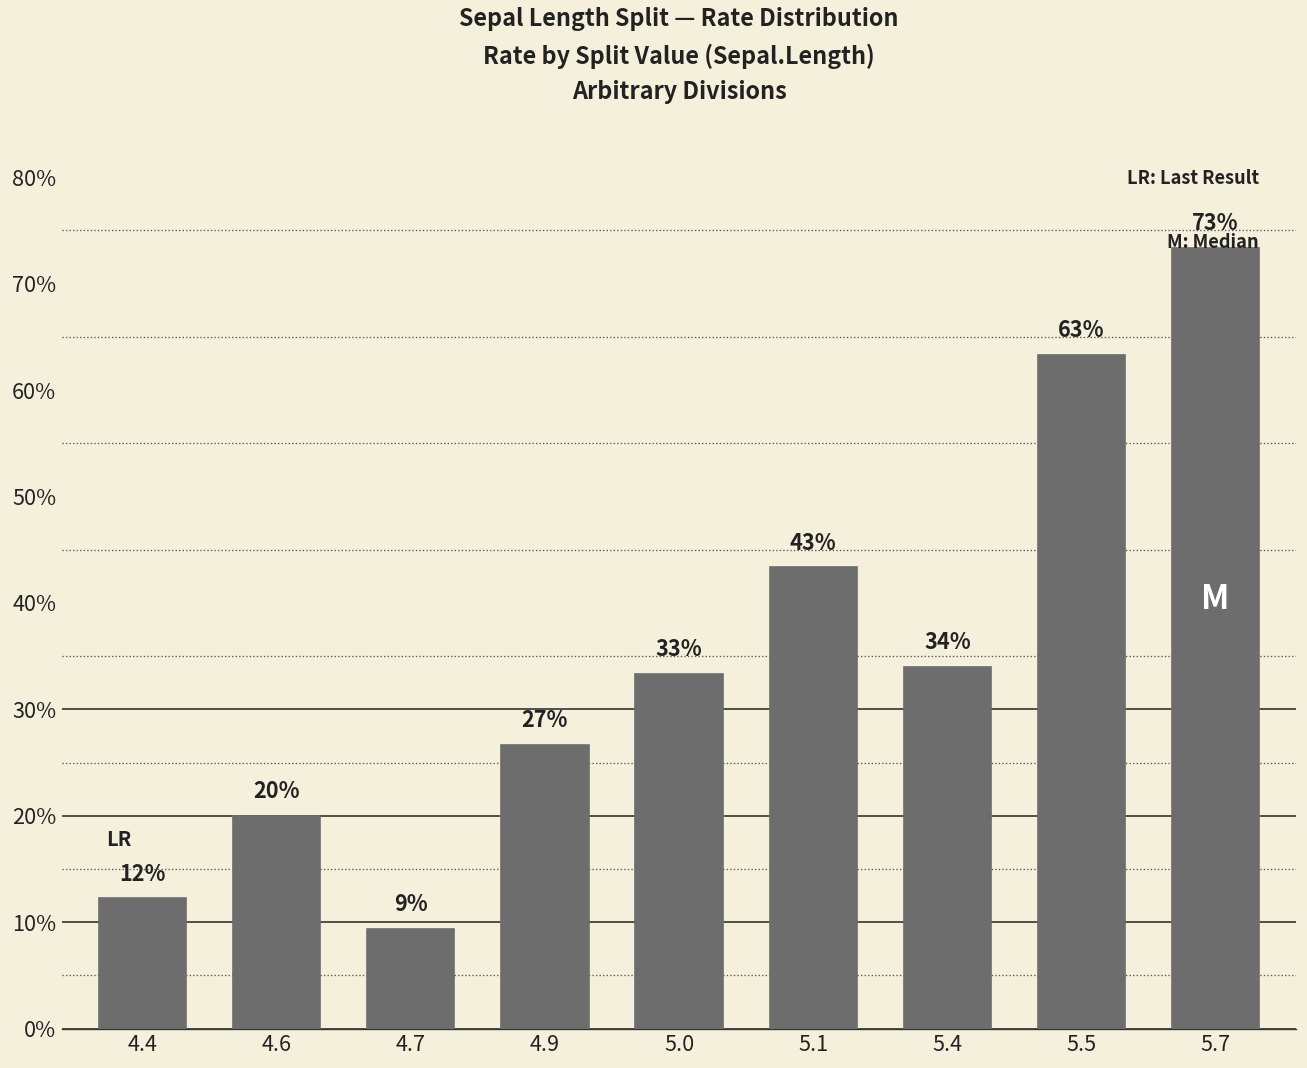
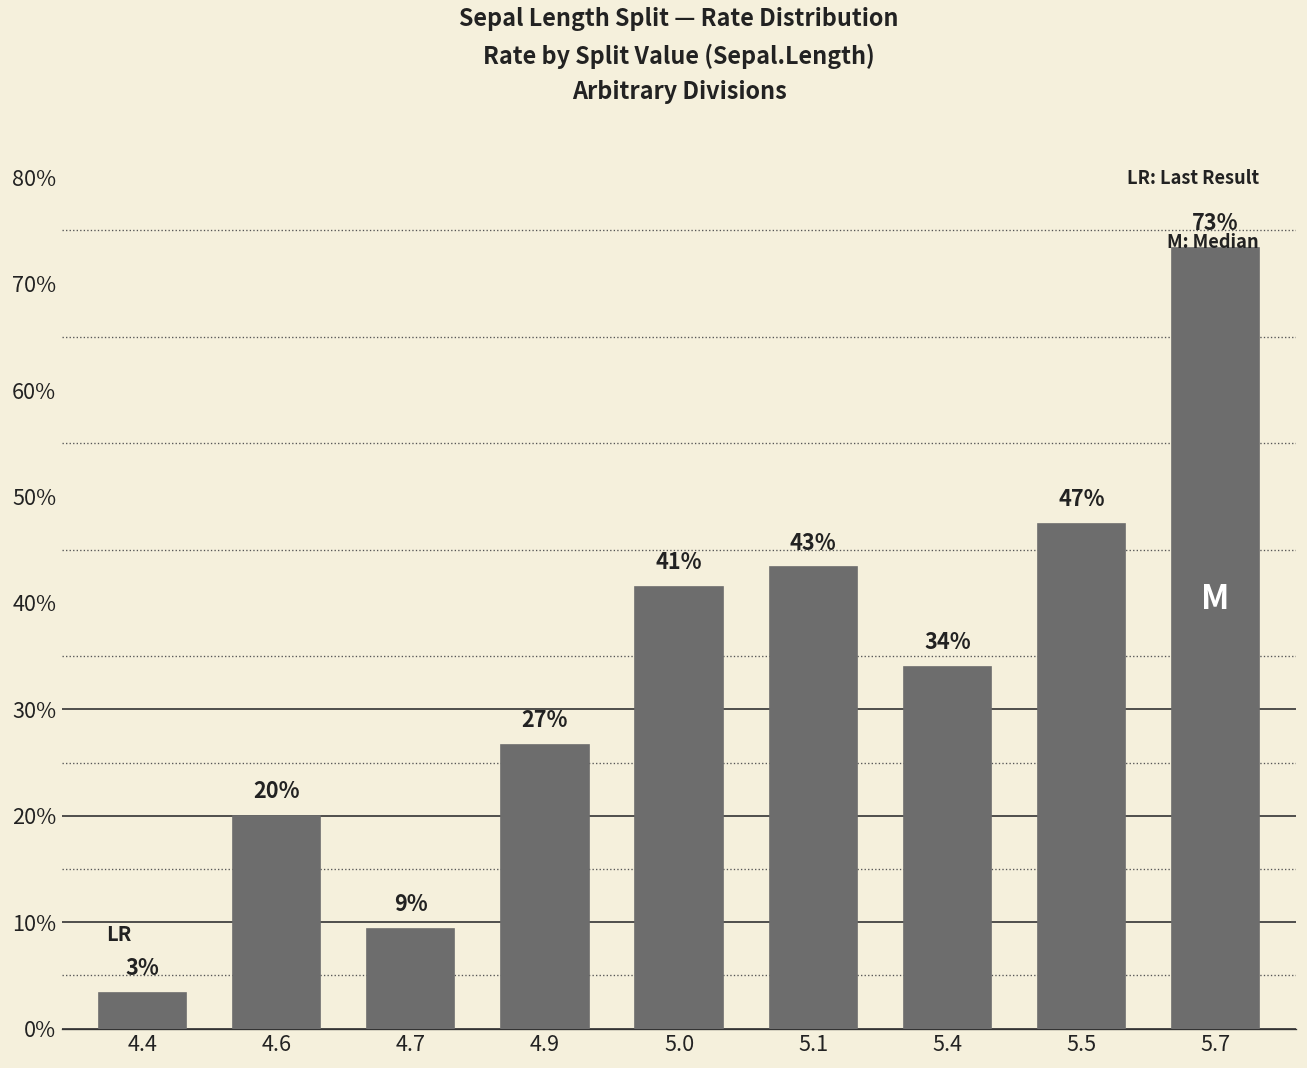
  {
-   "4.4": "12%",
+   "4.4": "3%",
    "4.6": "20%",
    "4.7": "9%",
    "4.9": "27%",
-   "5.0": "33%",
+   "5.0": "41%",
    "5.1": "43%",
    "5.4": "34%",
-   "5.5": "63%",
+   "5.5": "47%",
    "5.7": "73%"
  }
